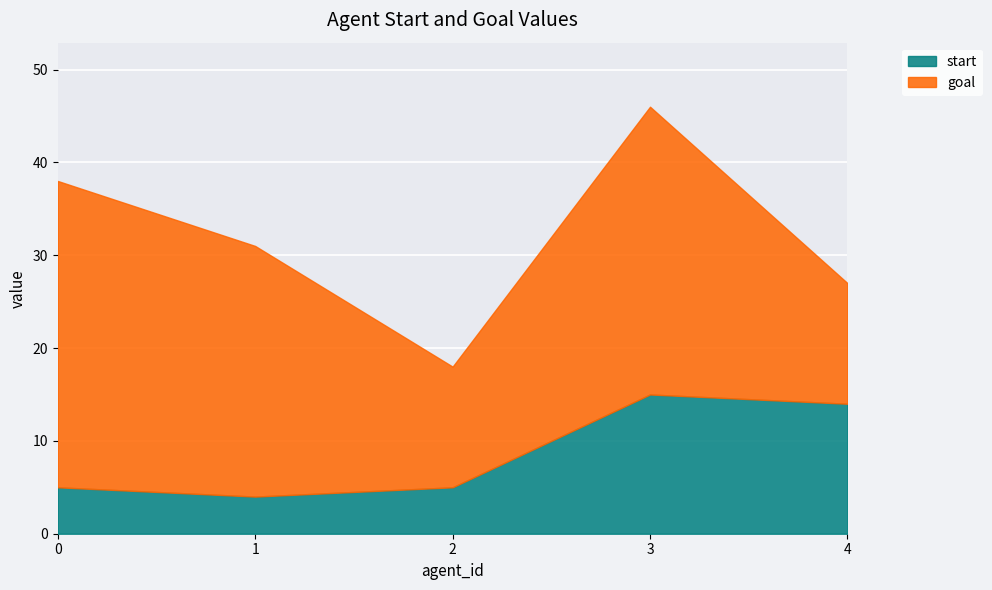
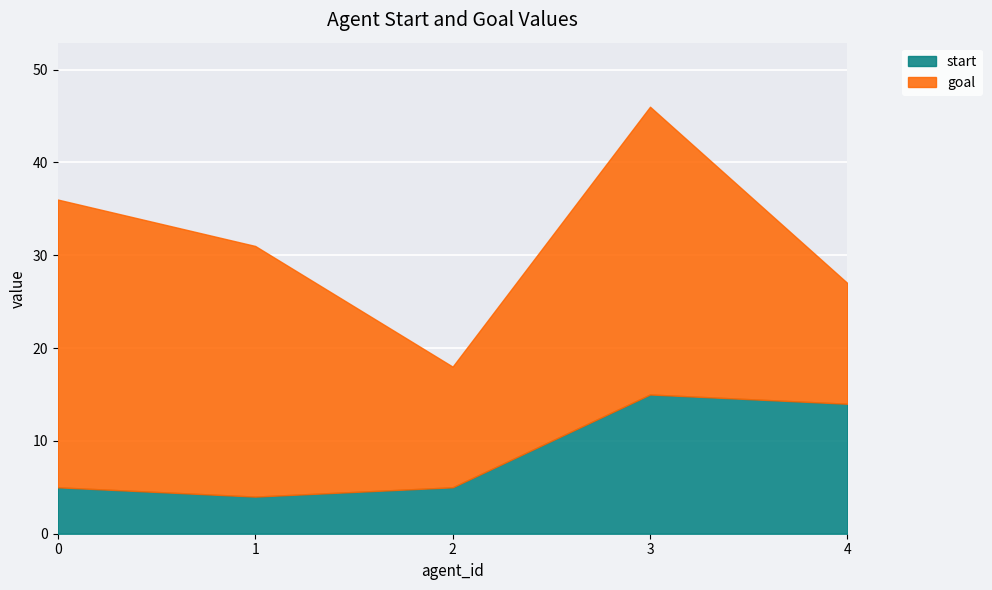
  {
    "start": {
      "0": 5,
      "1": 4,
      "2": 5,
      "3": 15,
      "4": 14
    },
    "goal": {
-     "0": 33,
+     "0": 31,
      "1": 27,
      "2": 13,
      "3": 31,
      "4": 13
    }
  }
